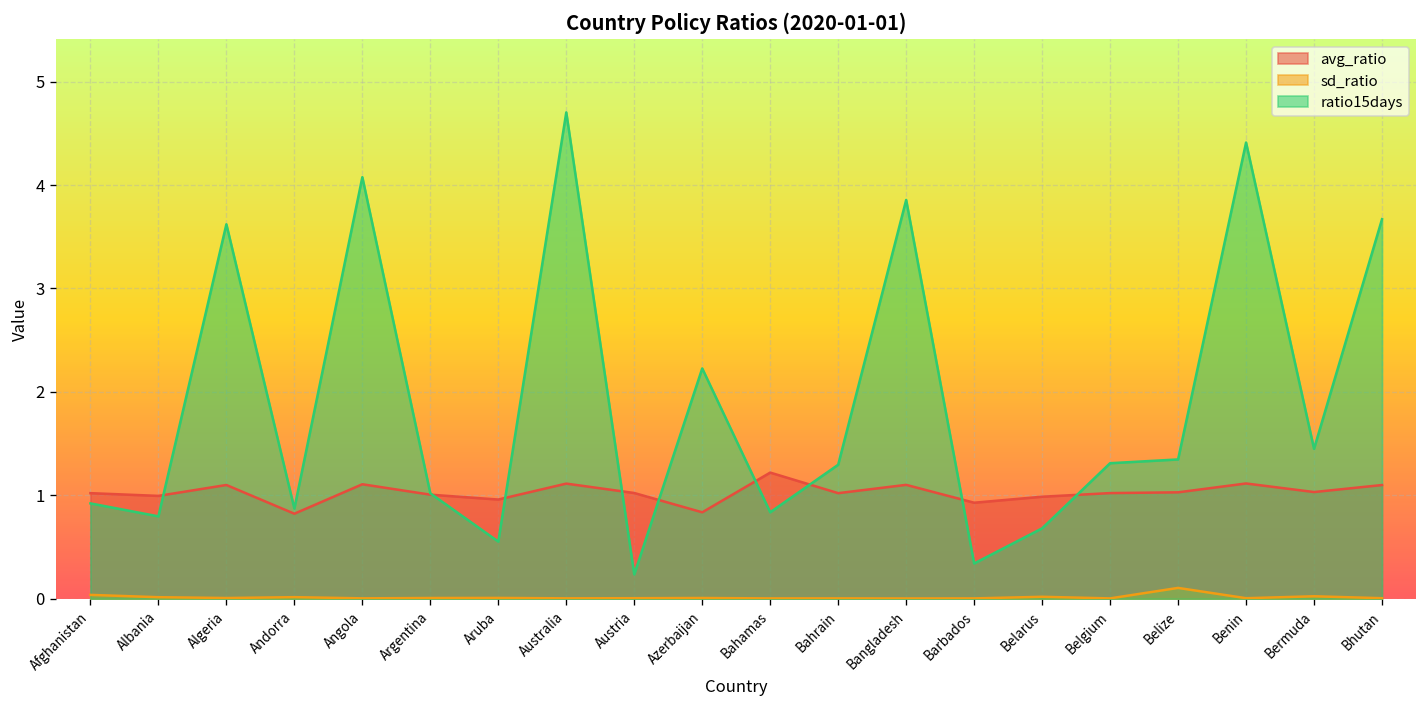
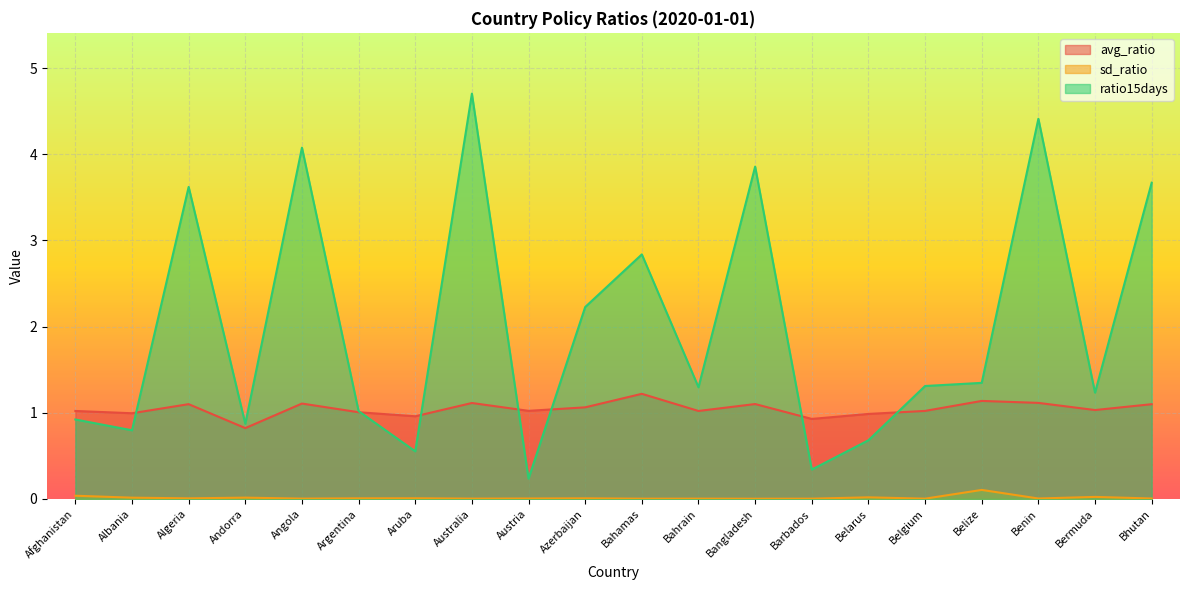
  {
    "avg_ratio": {
      "Afghanistan": 1.0,
      "Albania": 1.0,
      "Algeria": 1.1,
      "Andorra": 0.8,
      "Angola": 1.1,
      "Aruba": 1.0,
      "Australia": 1.1,
      "Austria": 1.0,
-     "Azerbaijan": 0.8,
+     "Azerbaijan": 1.1,
      "Bahamas": 1.2,
      "Bahrain": 1.0,
      "Bangladesh": 1.1,
      "Barbados": 0.9,
      "Belarus": 1.0,
      "Belgium": 1.0,
-     "Belize": 1.0,
+     "Belize": 1.1,
      "Benin": 1.1,
      "Bermuda": 1.0,
      "Bhutan": 1.1
    },
    "sd_ratio": {
      "Afghanistan": 0.0,
      "Albania": 0.0,
      "Algeria": 0.0,
      "Andorra": 0.0,
      "Angola": 0.0,
      "Argentina": 0.0,
      "Aruba": 0.0,
      "Australia": 0.0,
      "Austria": 0.0,
      "Azerbaijan": 0.0,
      "Bahamas": 0.0,
      "Bahrain": 0.0,
      "Bangladesh": 0.0,
      "Barbados": 0.0,
      "Belarus": 0.0,
      "Belgium": 0.0,
      "Belize": 0.1,
      "Benin": 0.0,
      "Bermuda": 0.0,
      "Bhutan": 0.0
    },
    "ratio15days": {
      "Afghanistan": 0.9,
      "Albania": 0.8,
      "Algeria": 3.6,
      "Andorra": 0.9,
      "Angola": 4.1,
      "Aruba": 0.6,
      "Australia": 4.7,
      "Austria": 0.2,
      "Azerbaijan": 2.2,
-     "Bahamas": 0.8,
+     "Bahamas": 2.8,
      "Bahrain": 1.3,
      "Bangladesh": 3.9,
      "Barbados": 0.3,
      "Belarus": 0.7,
      "Belgium": 1.3,
      "Belize": 1.3,
      "Benin": 4.4,
-     "Bermuda": 1.5,
+     "Bermuda": 1.2,
      "Bhutan": 3.7
    }
  }
